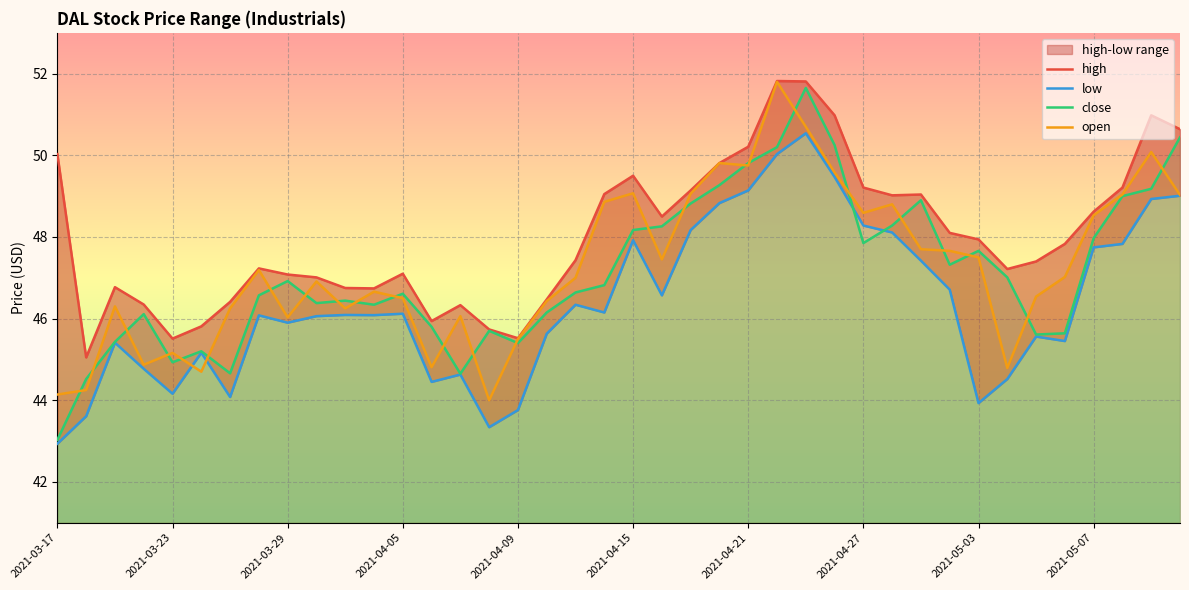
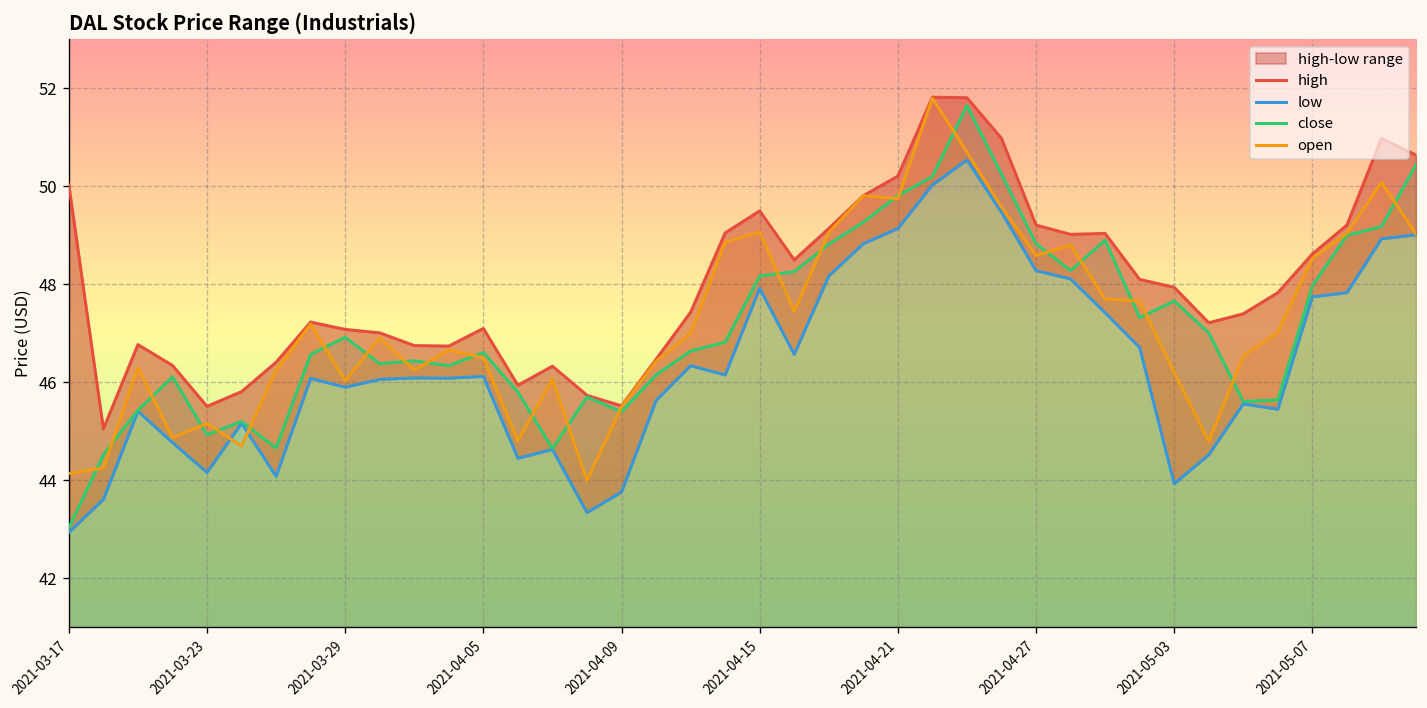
  {
    "high-low range": {
      "2021-03-17": 50.0,
      "2021-03-23": 45.5,
      "2021-03-29": 47.1,
      "2021-04-05": 47.1,
      "2021-04-15": 49.5,
      "2021-04-21": 50.2,
      "2021-04-27": 49.2,
      "2021-05-03": 47.9,
      "2021-05-07": 48.6
    },
    "low": {
      "2021-03-17": 42.9,
      "2021-03-23": 44.2,
      "2021-03-29": 45.9,
      "2021-04-05": 46.1,
      "2021-04-09": 43.8,
      "2021-04-15": 47.9,
      "2021-04-21": 49.1,
      "2021-04-27": 48.3,
      "2021-05-03": 43.9,
      "2021-05-07": 47.7
    },
    "close": {
      "2021-03-17": 43.0,
      "2021-03-23": 44.9,
      "2021-03-29": 46.9,
      "2021-04-05": 46.6,
      "2021-04-09": 45.4,
      "2021-04-15": 48.2,
-     "2021-04-27": 47.9,
+     "2021-04-27": 48.8,
      "2021-05-03": 47.7,
      "2021-05-07": 48.0
    },
    "open": {
      "2021-03-17": 44.1,
      "2021-03-23": 45.2,
      "2021-03-29": 46.0,
      "2021-04-05": 46.5,
      "2021-04-15": 49.1,
      "2021-04-27": 48.6,
-     "2021-05-03": 47.5,
+     "2021-05-03": 46.2,
      "2021-05-07": 48.5
    }
  }
